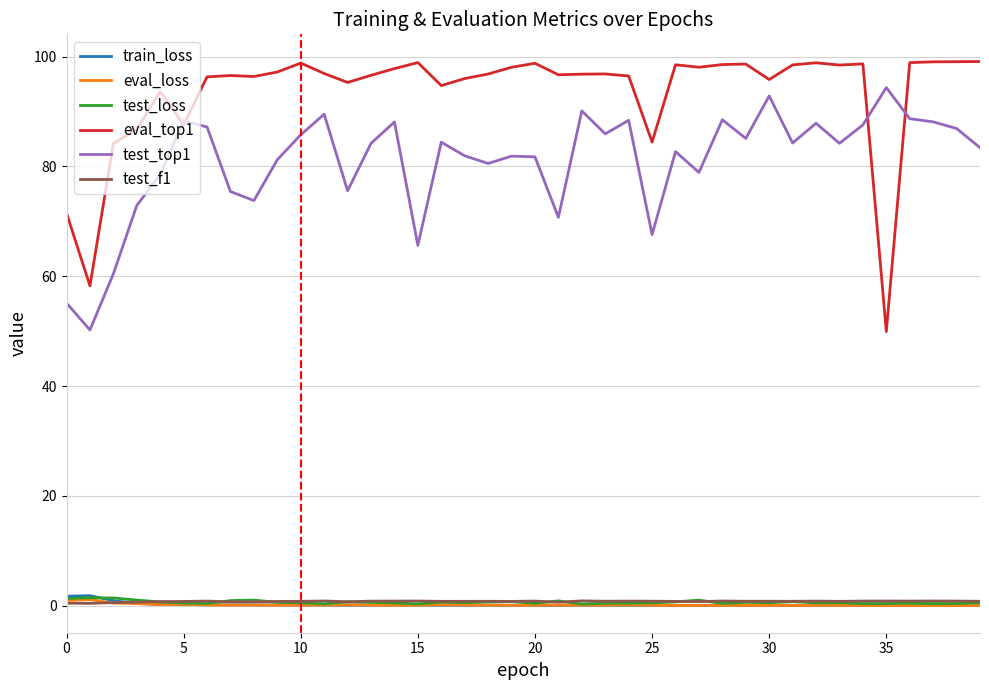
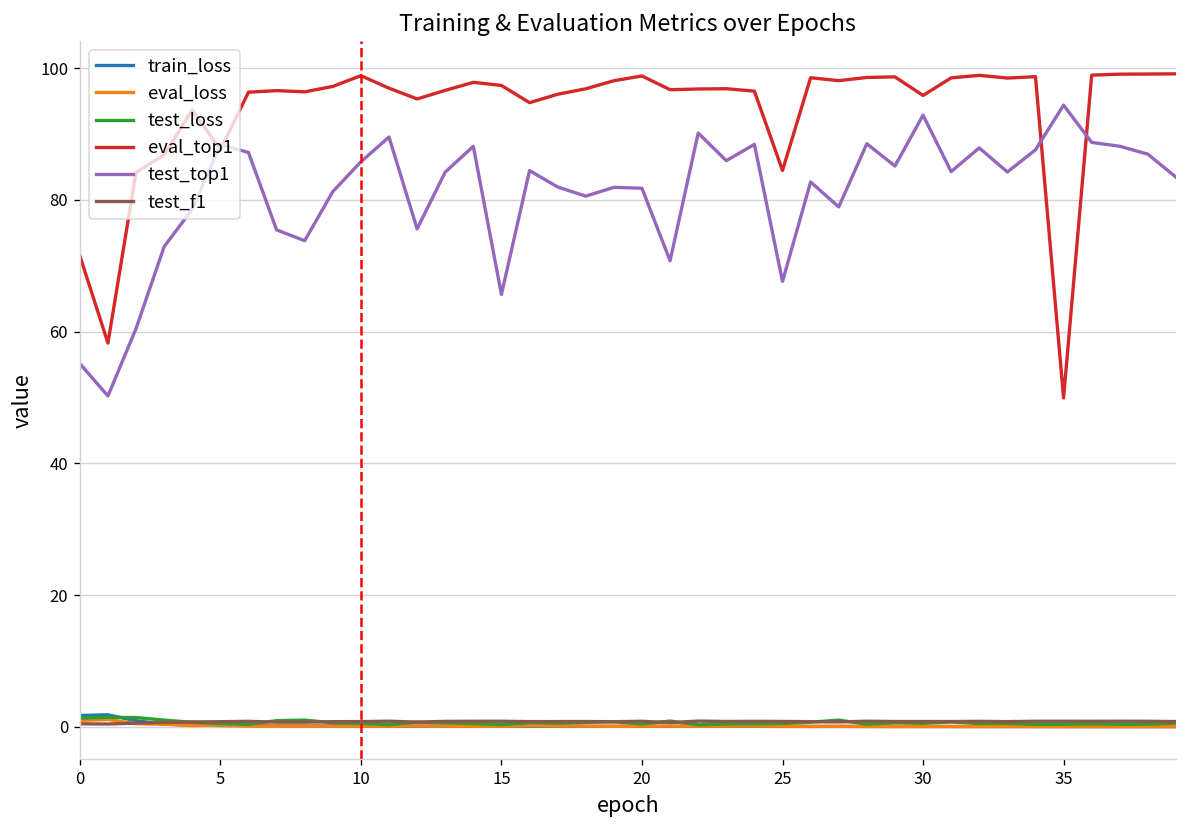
  {
    "eval_top1": {
      "0": 72,
      "10": 99,
-     "15": 99,
+     "15": 97,
      "20": 99,
      "25": 84,
      "30": 96,
      "35": 50
    },
    "test_top1": {
      "0": 55,
      "10": 86,
      "15": 66,
      "20": 82,
      "25": 68,
      "30": 93,
      "35": 94
    },
    "test_f1": {
      "0": 0,
      "15": 1
    }
  }
